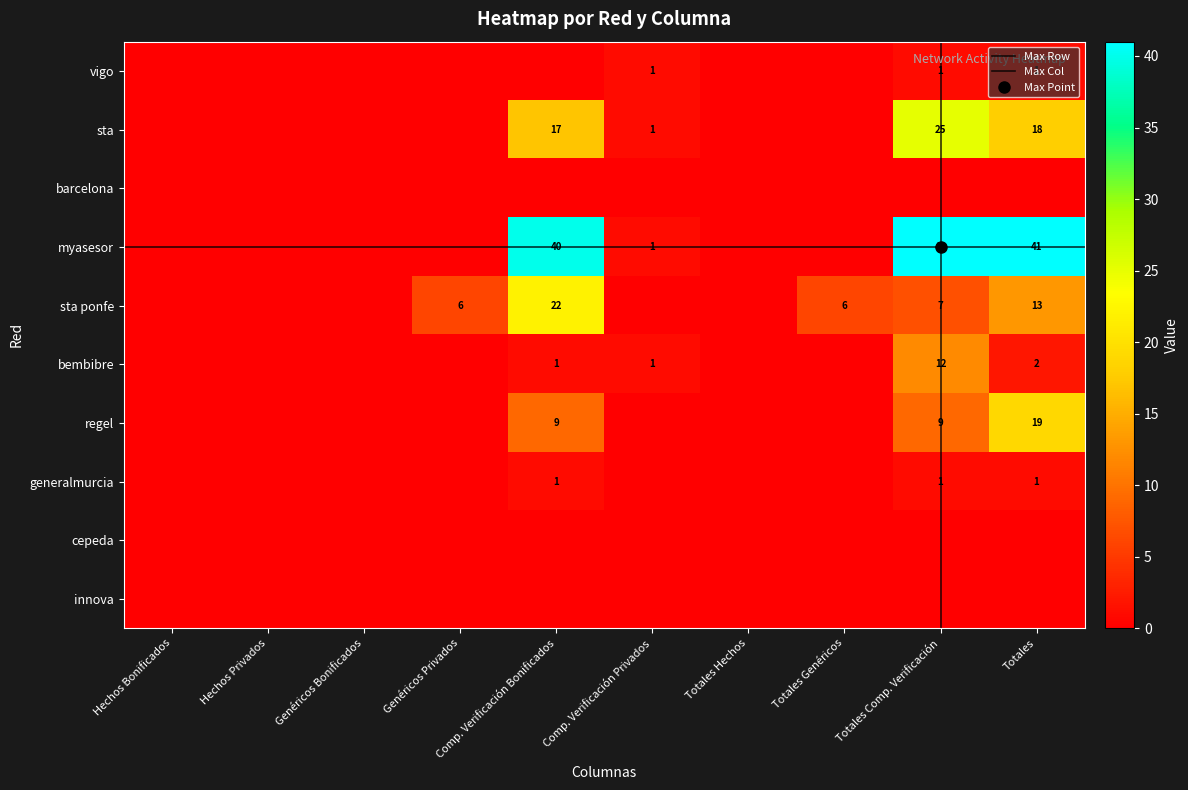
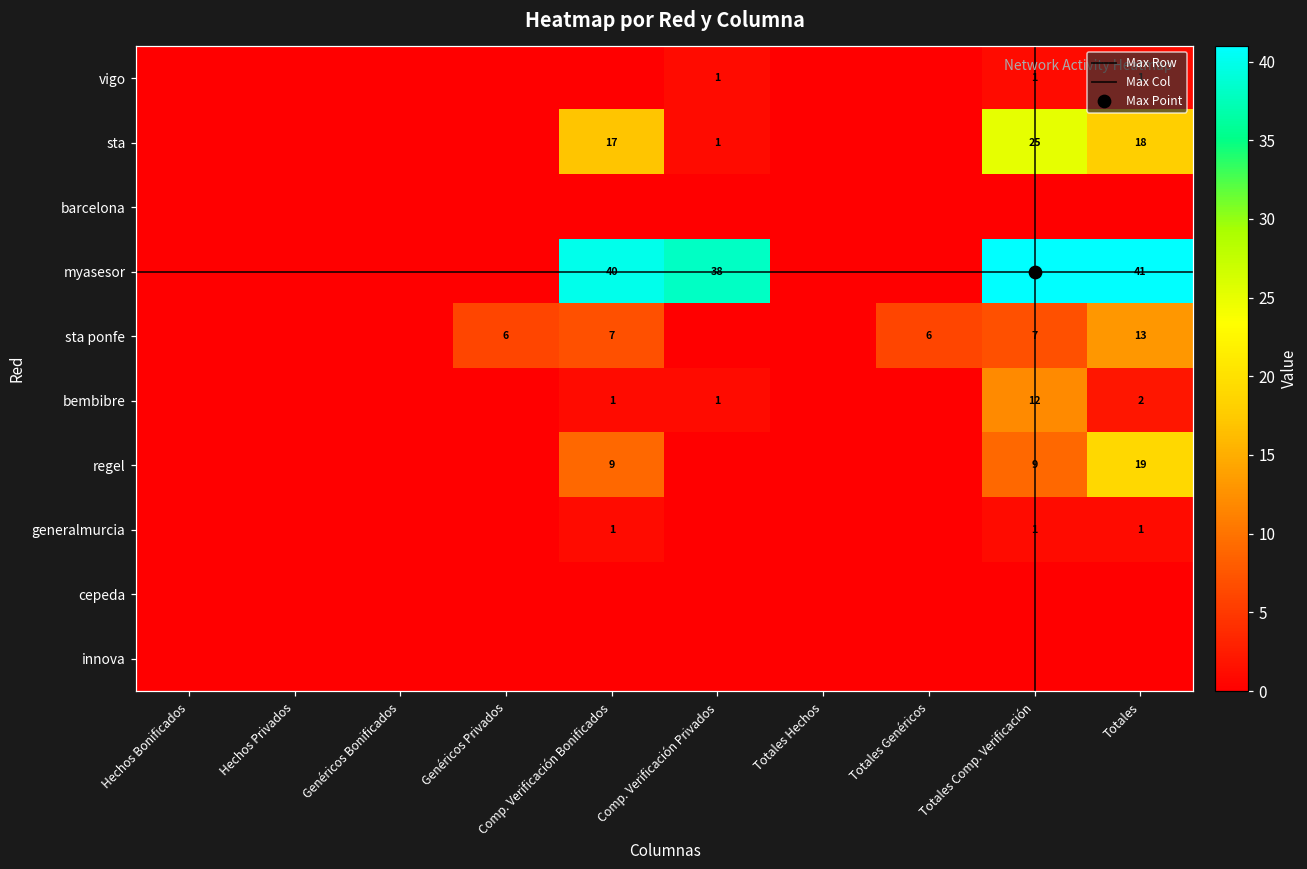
  {
    "vigo": {
      "Comp. Verificación Privados": 1,
      "Totales Comp. Verificación": 1
    },
    "sta": {
      "Comp. Verificación Bonificados": 17,
      "Comp. Verificación Privados": 1,
      "Totales Comp. Verificación": 25,
      "Totales": 18
    },
    "myasesor": {
      "Comp. Verificación Bonificados": 40,
-     "Comp. Verificación Privados": 1,
+     "Comp. Verificación Privados": 38,
      "Totales": 41
    },
    "sta ponfe": {
      "Genéricos Privados": 6,
-     "Comp. Verificación Bonificados": 22,
+     "Comp. Verificación Bonificados": 7,
      "Totales Genéricos": 6,
      "Totales Comp. Verificación": 7,
      "Totales": 13
    },
    "bembibre": {
      "Comp. Verificación Bonificados": 1,
      "Comp. Verificación Privados": 1,
      "Totales Comp. Verificación": 12,
      "Totales": 2
    },
    "regel": {
      "Comp. Verificación Bonificados": 9,
      "Totales Comp. Verificación": 9,
      "Totales": 19
    },
    "generalmurcia": {
      "Comp. Verificación Bonificados": 1,
      "Totales Comp. Verificación": 1,
      "Totales": 1
    }
  }
